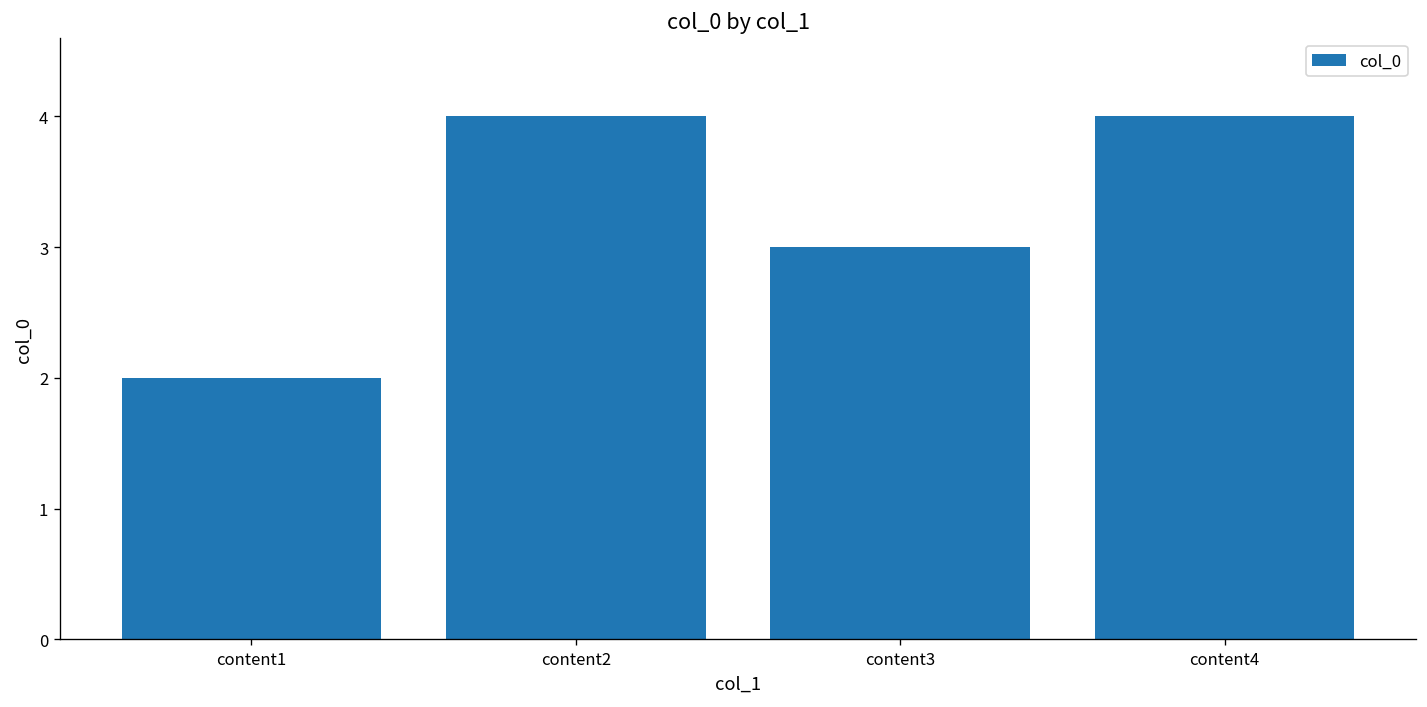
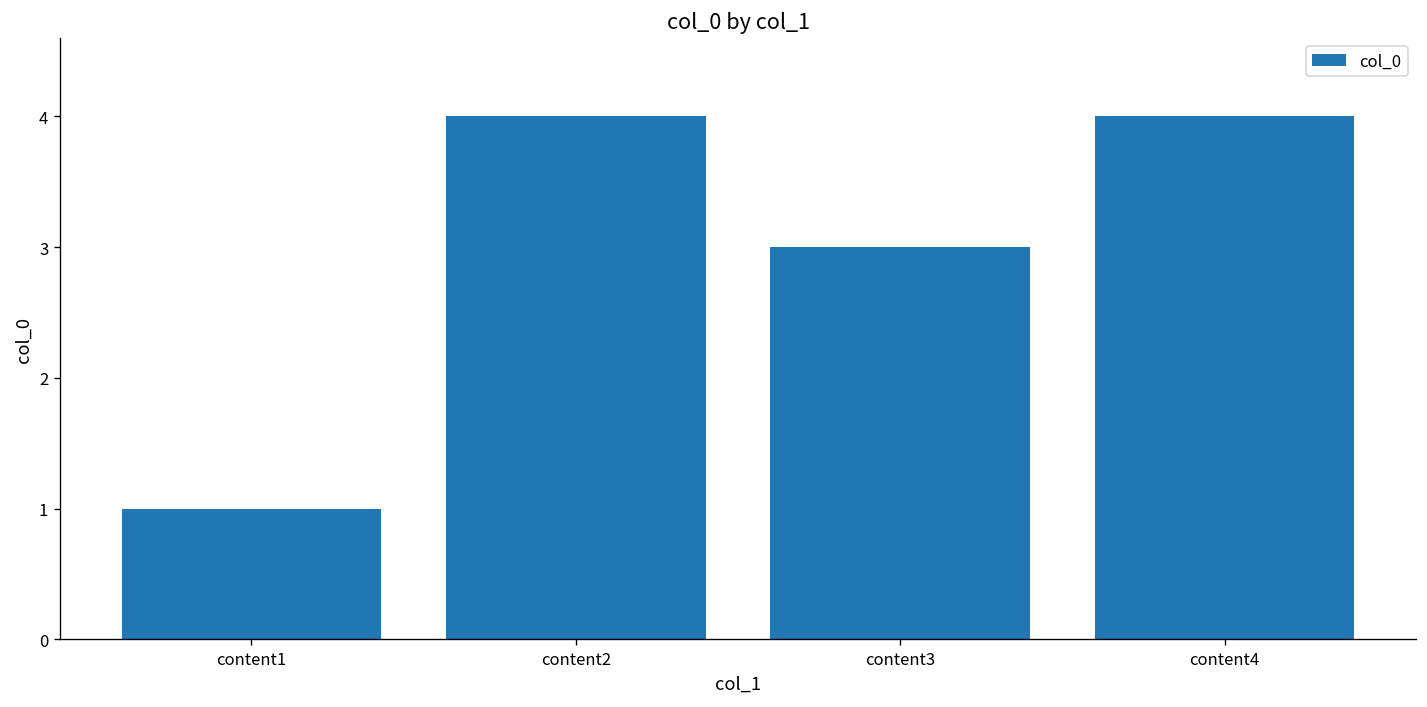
  {
-   "content1": 2,
+   "content1": 1,
    "content2": 4,
    "content3": 3,
    "content4": 4
  }
